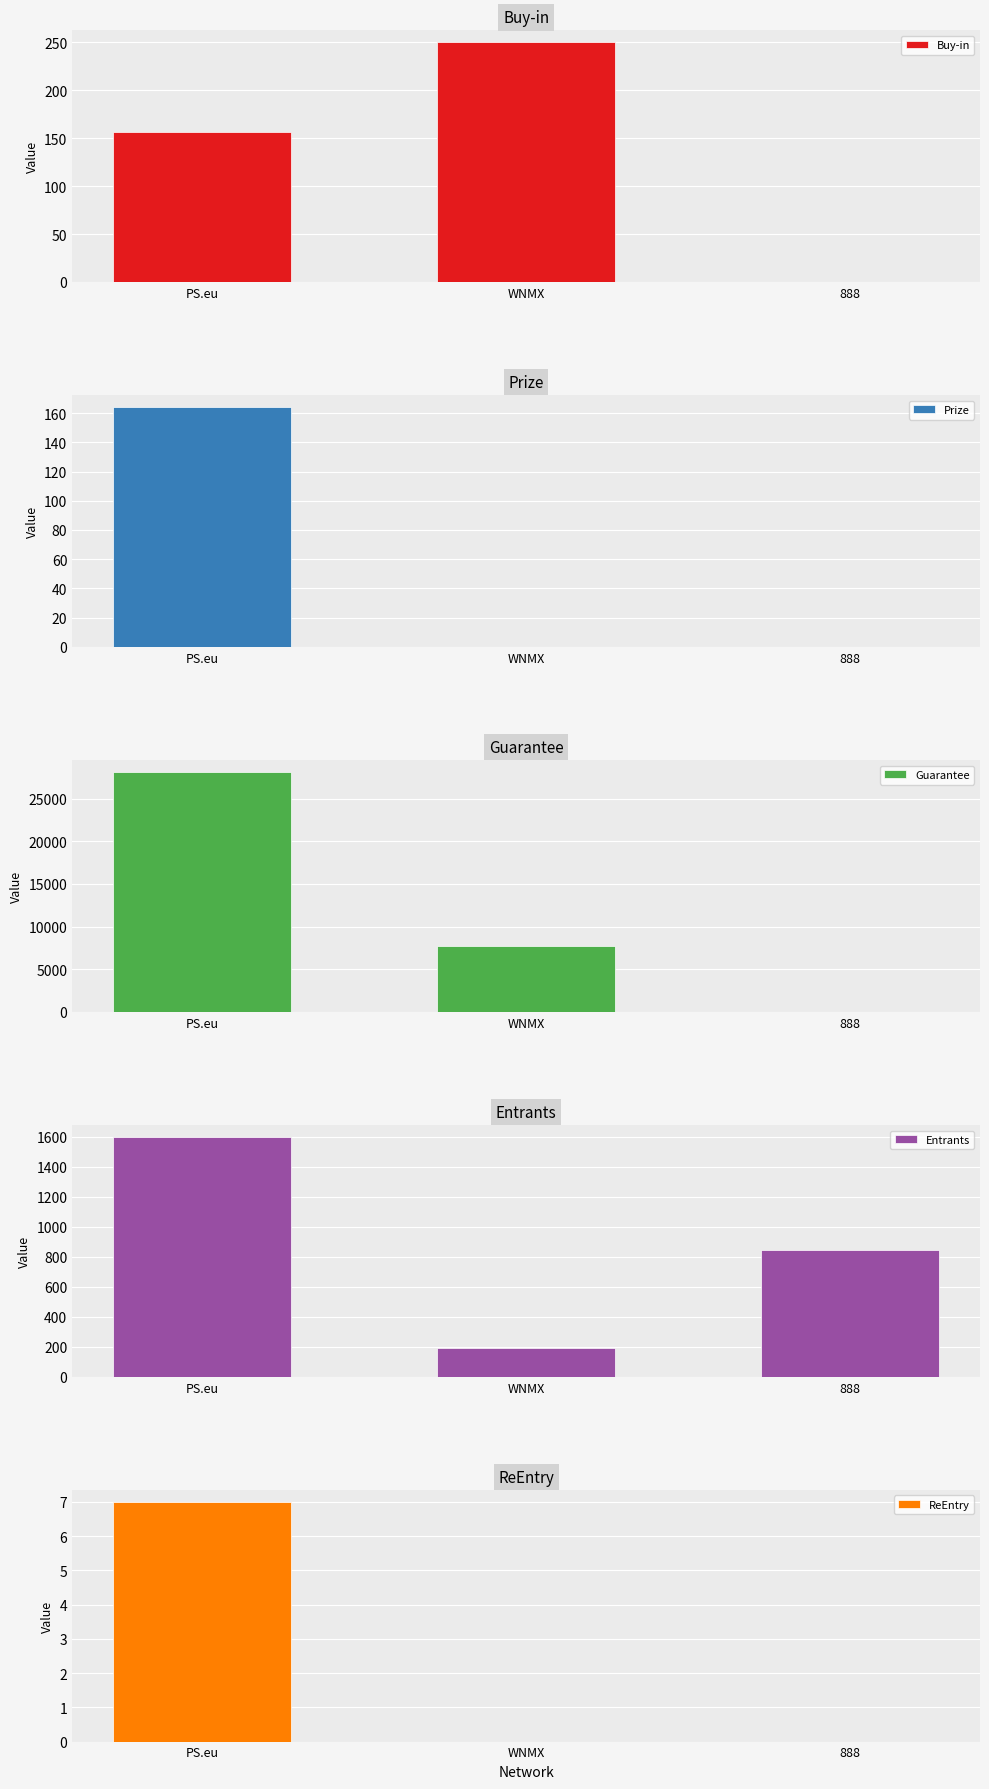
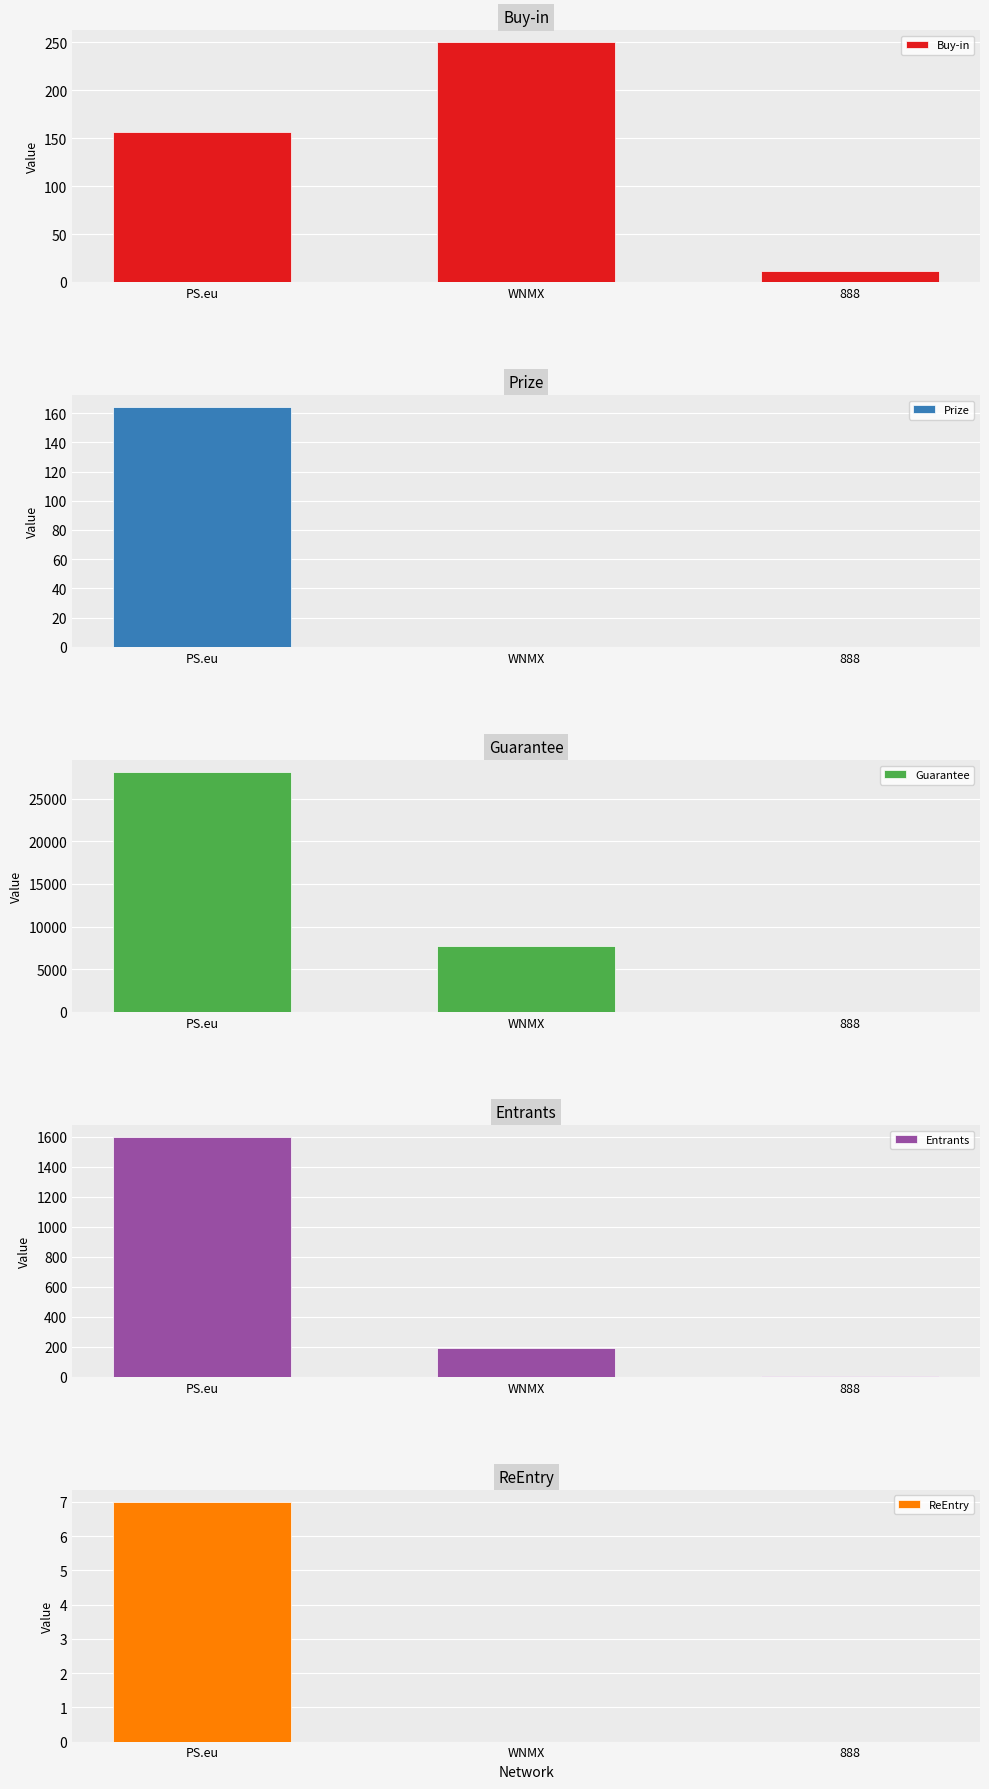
  {
    "Buy-in": {
      "PS.eu": 160,
      "WNMX": 250,
-     "888": 0
+     "888": 10
    },
    "Prize": {
      "PS.eu": 164,
      "WNMX": 0,
      "888": 0
    },
    "Guarantee": {
      "PS.eu": 28000,
      "WNMX": 8000,
      "888": 0
    },
    "Entrants": {
      "PS.eu": 1600,
      "WNMX": 190,
-     "888": 850
+     "888": 0
    },
    "ReEntry": {
      "PS.eu": 7.0,
      "WNMX": 0.0,
      "888": 0.0
    }
  }
